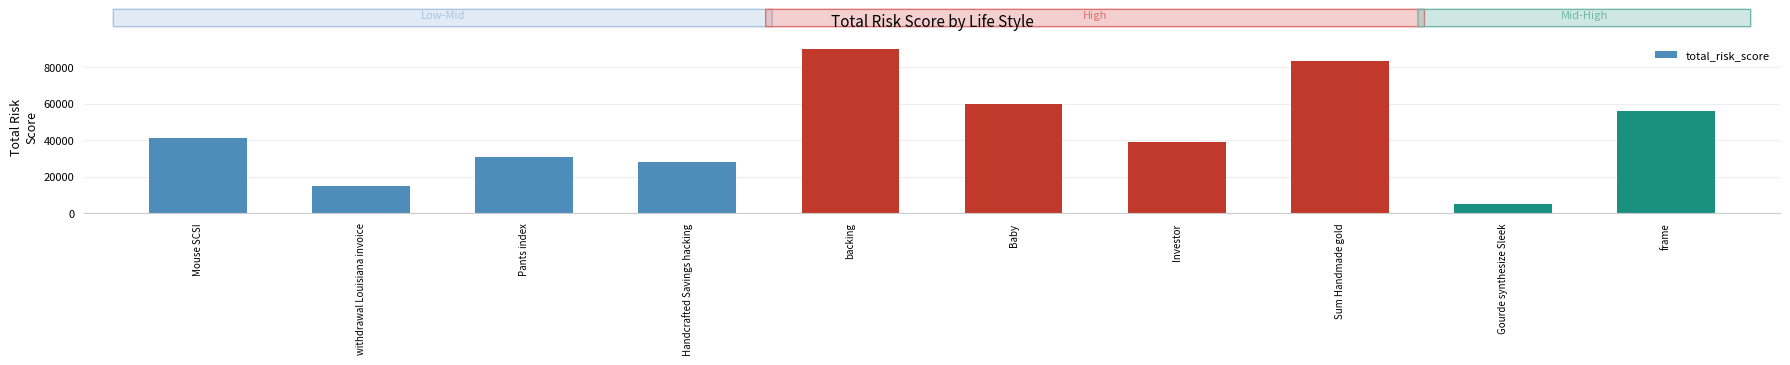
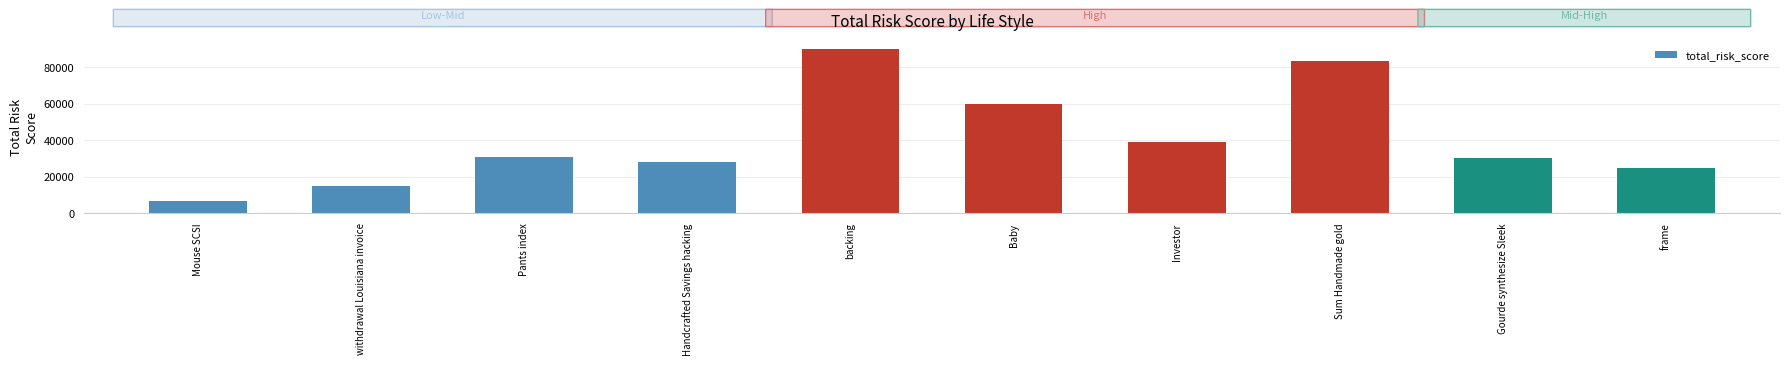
  {
-   "Mouse SCSI": 41000,
+   "Mouse SCSI": 7000,
    "withdrawal Louisiana invoice": 15000,
    "Pants index": 31000,
    "Handcrafted Savings hacking": 28000,
    "backing": 90000,
    "Baby": 60000,
    "Investor": 39000,
    "Sum Handmade gold": 84000,
-   "Gourde synthesize Sleek": 5000,
-   "frame": 56000
+   "Gourde synthesize Sleek": 30000,
+   "frame": 25000
  }
